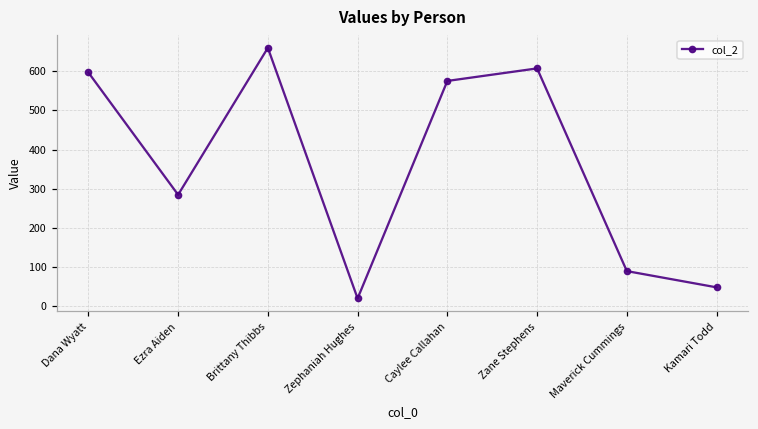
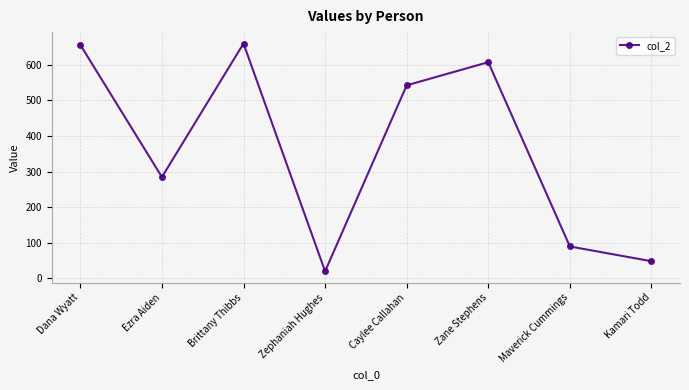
  {
-   "Dana Wyatt": 600,
+   "Dana Wyatt": 660,
    "Ezra Aiden": 280,
    "Brittany Thibbs": 660,
    "Zephaniah Hughes": 20,
-   "Caylee Callahan": 580,
+   "Caylee Callahan": 540,
    "Zane Stephens": 610,
    "Maverick Cummings": 90,
    "Kamari Todd": 50
  }
